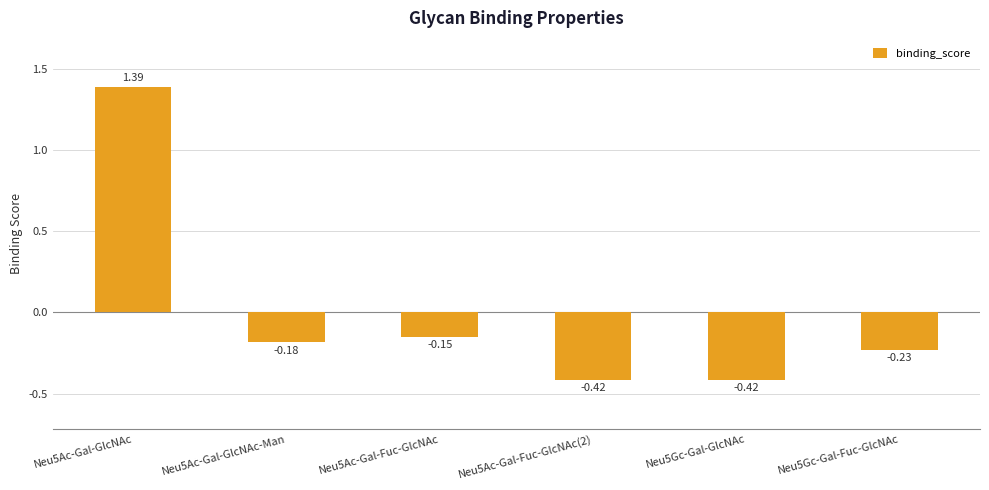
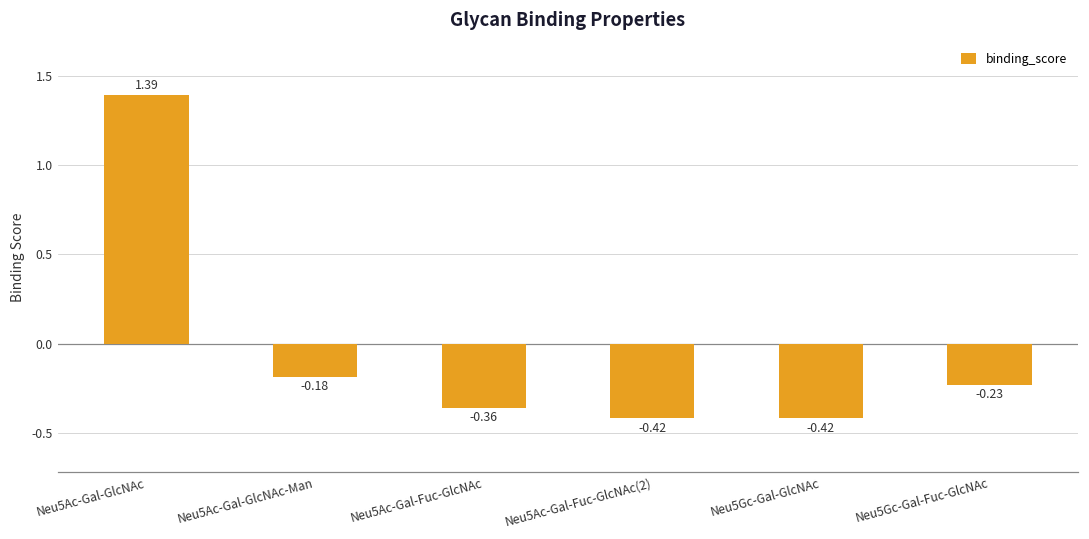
  {
    "Neu5Ac-Gal-GlcNAc": 1.39,
    "Neu5Ac-Gal-GlcNAc-Man": -0.18,
-   "Neu5Ac-Gal-Fuc-GlcNAc": -0.15,
+   "Neu5Ac-Gal-Fuc-GlcNAc": -0.36,
    "Neu5Ac-Gal-Fuc-GlcNAc(2)": -0.42,
    "Neu5Gc-Gal-GlcNAc": -0.42,
    "Neu5Gc-Gal-Fuc-GlcNAc": -0.23
  }
